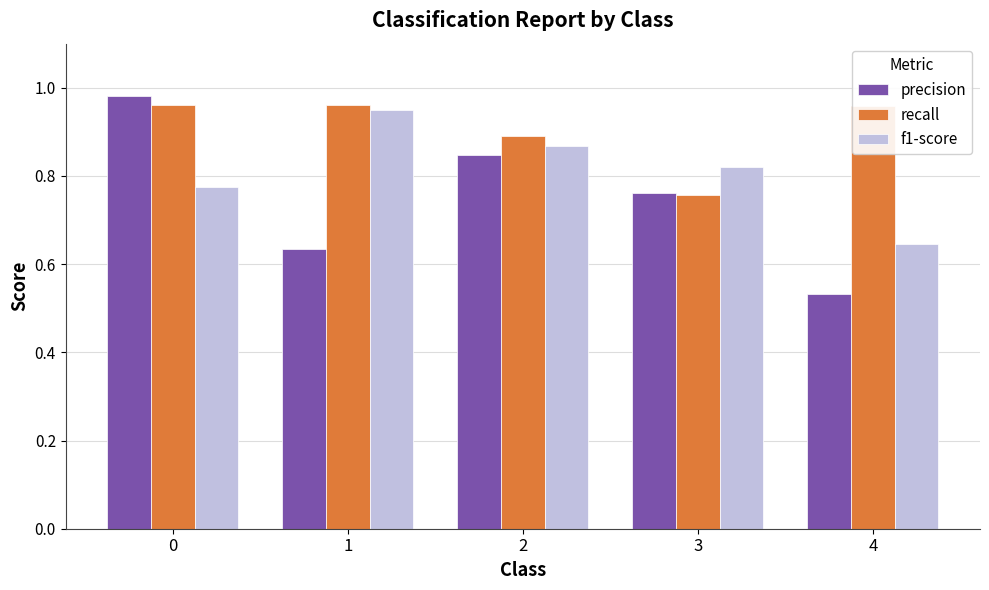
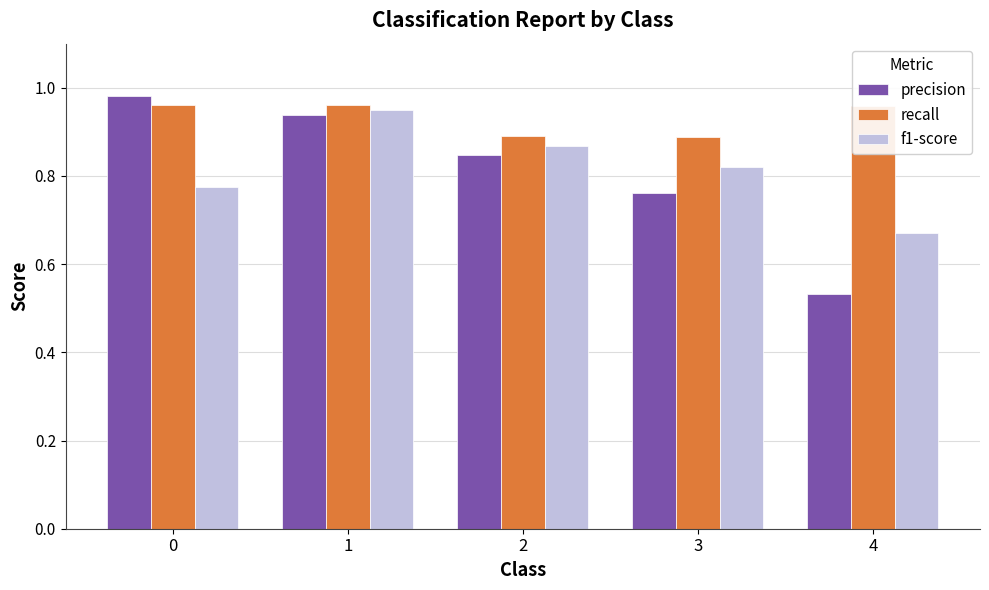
  {
    "precision": {
      "0": 0.98,
-     "1": 0.63,
+     "1": 0.94,
      "2": 0.85,
      "3": 0.76,
      "4": 0.53
    },
    "recall": {
      "0": 0.96,
      "1": 0.96,
      "2": 0.89,
-     "3": 0.76
+     "3": 0.89
    },
    "f1-score": {
      "0": 0.77,
      "1": 0.95,
      "2": 0.87,
      "3": 0.82,
-     "4": 0.65
+     "4": 0.67
    }
  }
